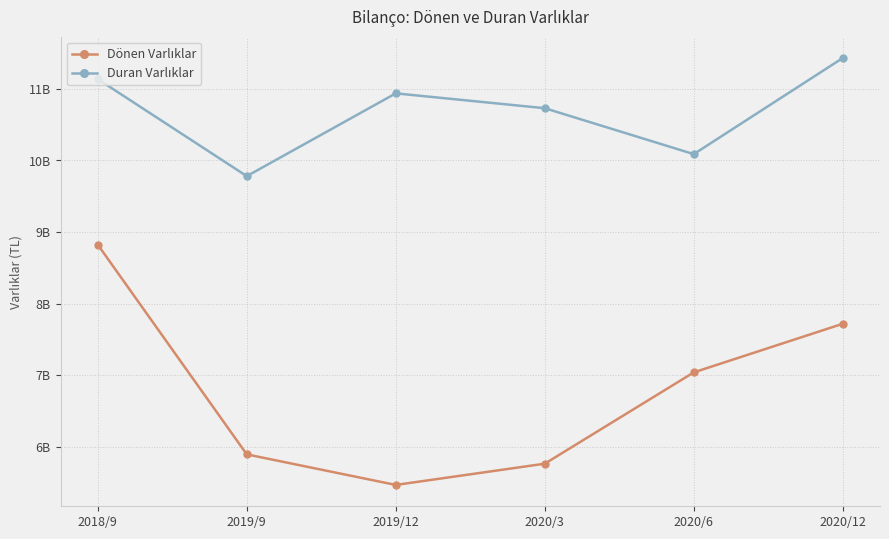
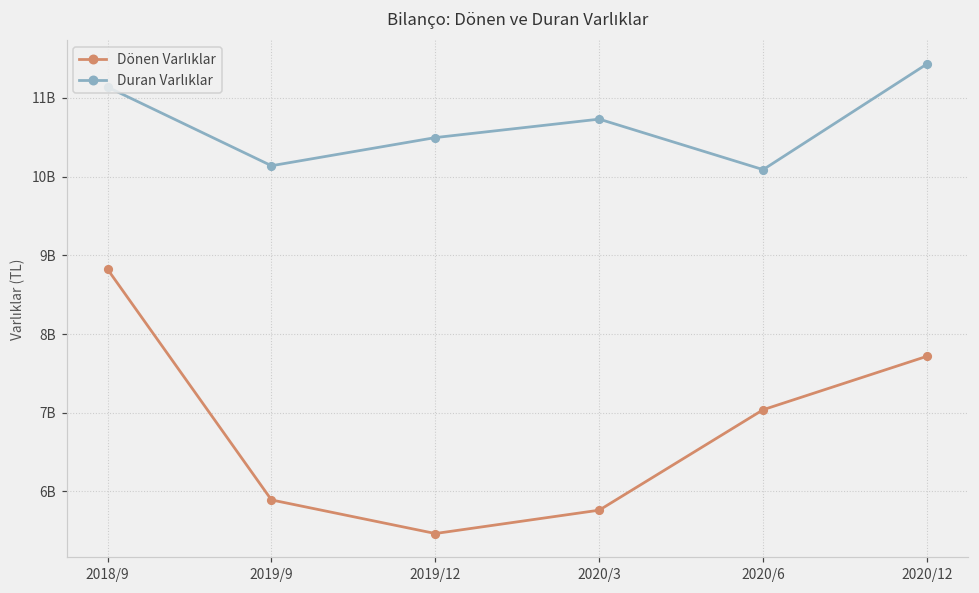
  {
    "Dönen Varlıklar": {
      "2018/9": 8800000000,
      "2019/9": 5900000000,
      "2019/12": 5500000000,
      "2020/3": 5800000000,
      "2020/6": 7000000000,
      "2020/12": 7700000000
    },
    "Duran Varlıklar": {
-     "2019/9": 9800000000,
-     "2019/12": 10900000000,
+     "2019/9": 10100000000,
+     "2019/12": 10500000000,
      "2020/3": 10700000000,
      "2020/6": 10100000000,
      "2020/12": 11400000000
    }
  }
